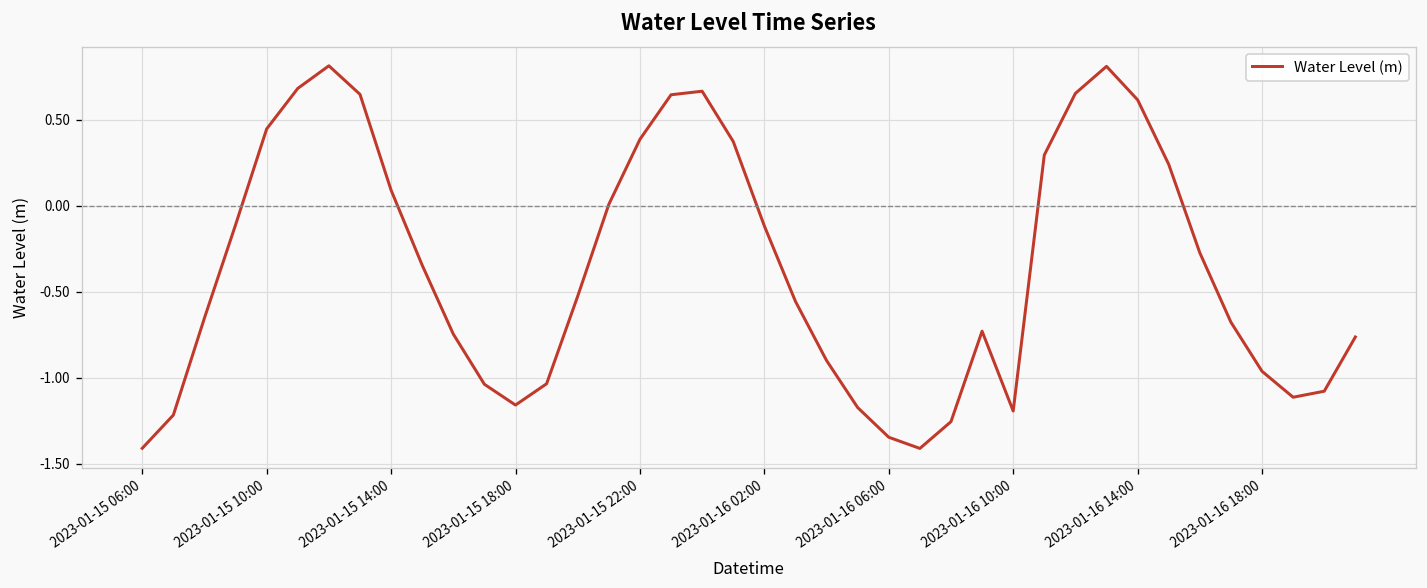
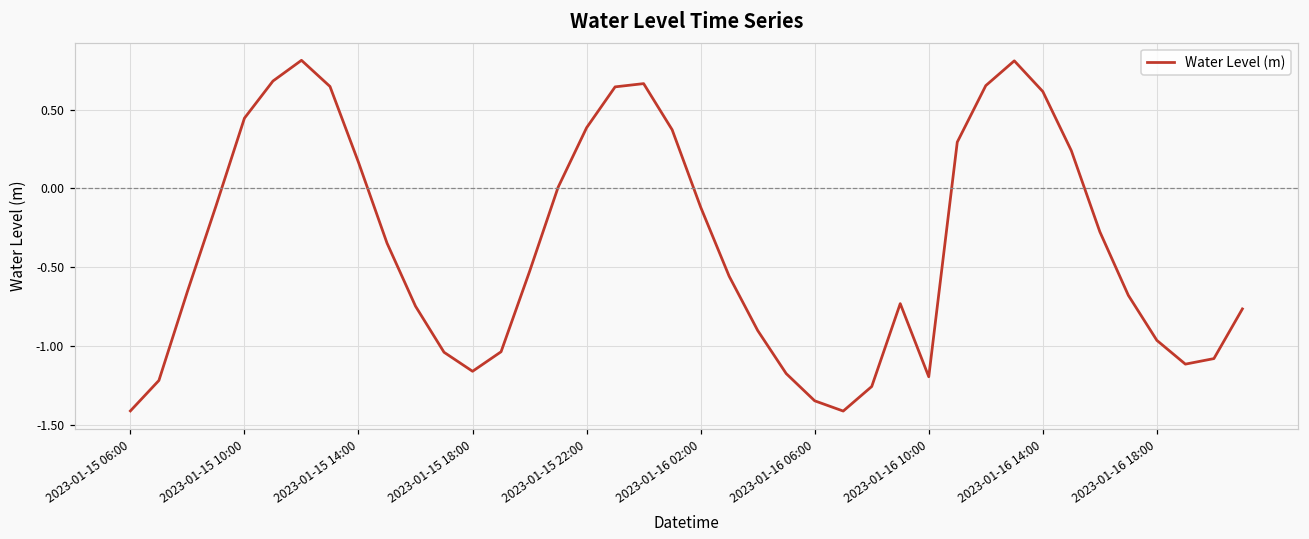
  {
    "2023-01-15 06:00": -1.41,
    "2023-01-15 10:00": 0.45,
-   "2023-01-15 14:00": 0.09,
+   "2023-01-15 14:00": 0.17,
    "2023-01-15 18:00": -1.16,
    "2023-01-15 22:00": 0.39,
    "2023-01-16 02:00": -0.12,
    "2023-01-16 06:00": -1.35,
    "2023-01-16 10:00": -1.19,
    "2023-01-16 14:00": 0.61,
    "2023-01-16 18:00": -0.96
  }
